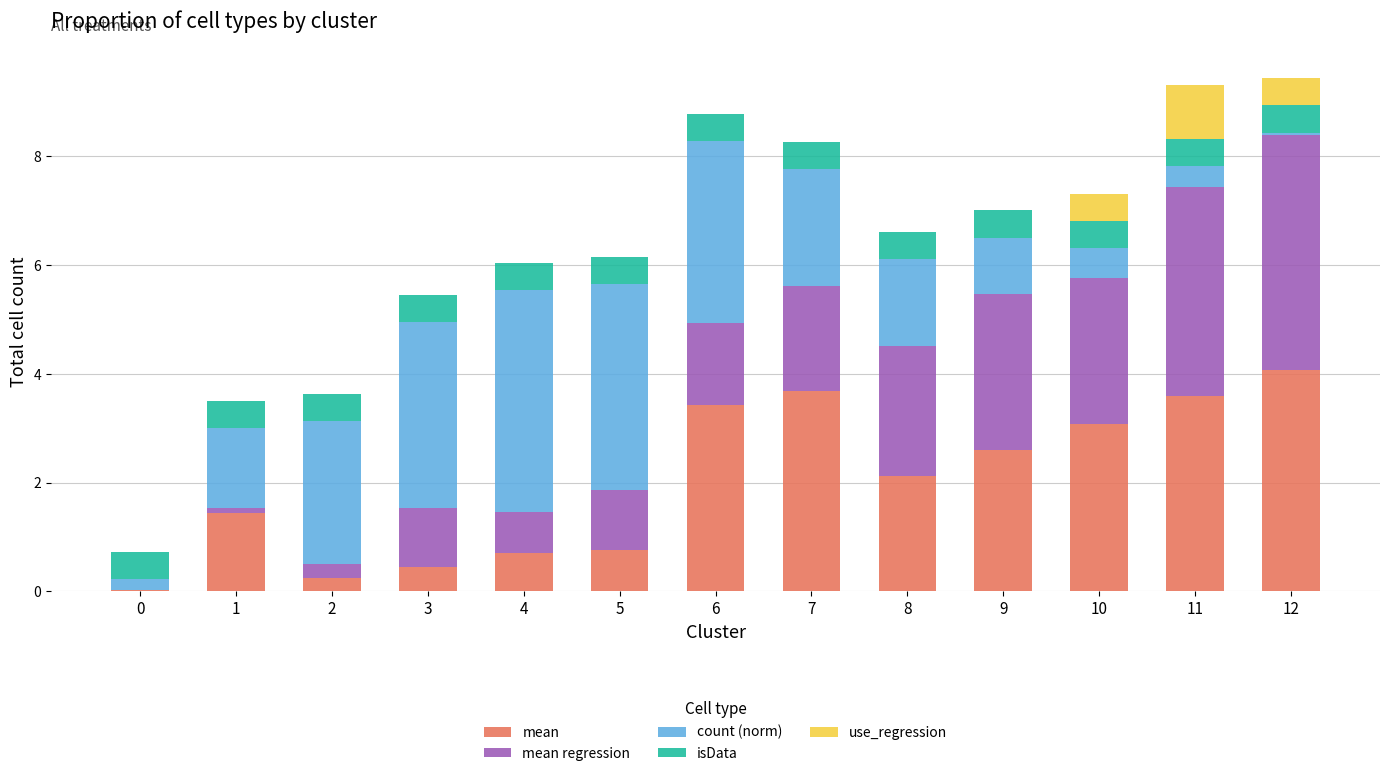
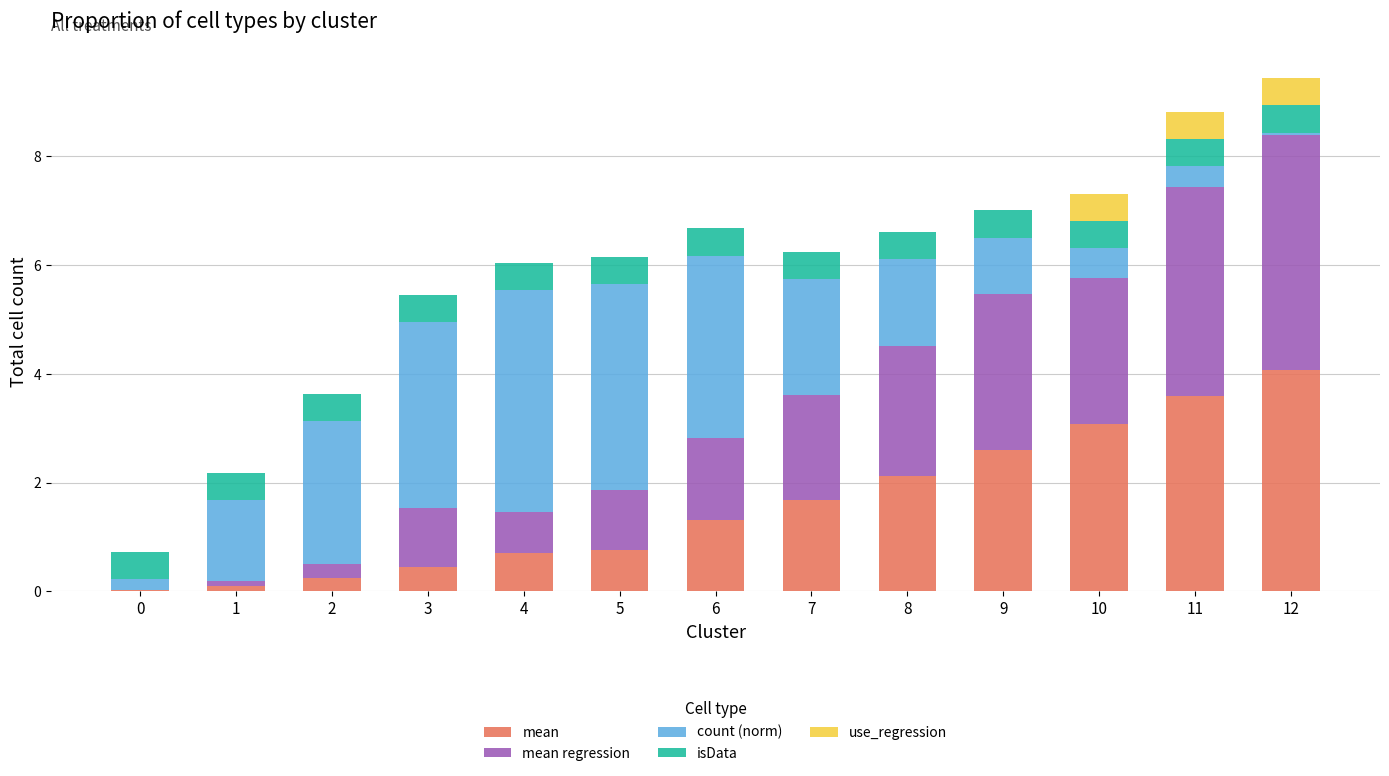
  {
    "mean": {
-     "1": 1.4,
+     "1": 0.1,
      "2": 0.3,
      "3": 0.4,
      "4": 0.7,
      "5": 0.8,
-     "6": 3.4,
-     "7": 3.7,
+     "6": 1.3,
+     "7": 1.7,
      "8": 2.1,
      "9": 2.6,
      "10": 3.1,
      "11": 3.6,
      "12": 4.1
    },
    "mean regression": {
      "1": 0.1,
      "2": 0.2,
      "3": 1.1,
      "4": 0.8,
      "5": 1.1,
      "6": 1.5,
      "7": 1.9,
      "8": 2.4,
      "9": 2.9,
      "10": 2.7,
      "11": 3.8,
      "12": 4.3
    },
    "count (norm)": {
      "0": 0.2,
      "1": 1.5,
      "2": 2.6,
      "3": 3.4,
      "4": 4.1,
      "5": 3.8,
      "6": 3.4,
      "7": 2.1,
      "8": 1.6,
      "9": 1.0,
      "10": 0.6,
      "11": 0.4
    },
    "isData": {
      "0": 0.5,
      "1": 0.5,
      "2": 0.5,
      "3": 0.5,
      "4": 0.5,
      "5": 0.5,
      "6": 0.5,
      "7": 0.5,
      "8": 0.5,
      "9": 0.5,
      "10": 0.5,
      "11": 0.5,
      "12": 0.5
    },
    "use_regression": {
      "0": 0.0,
      "1": 0.0,
      "2": 0.0,
      "3": 0.0,
      "4": 0.0,
      "5": 0.0,
      "6": 0.0,
      "7": 0.0,
      "8": 0.0,
      "9": 0.0,
      "10": 0.5,
-     "11": 1.0,
+     "11": 0.5,
      "12": 0.5
    }
  }
